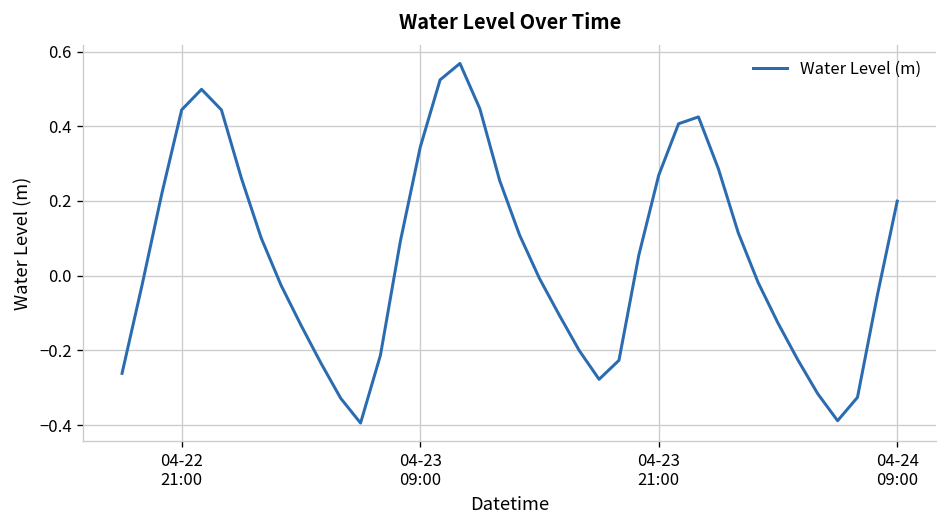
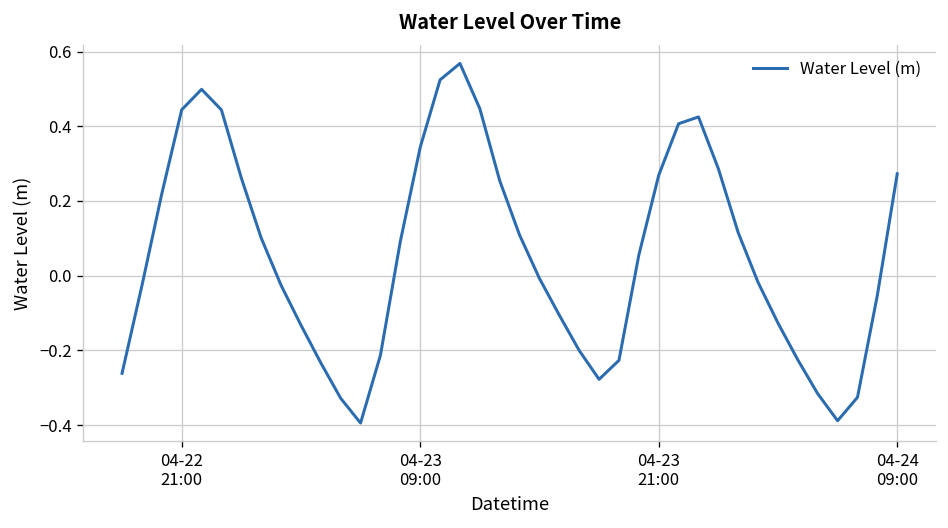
  {
    "04-22 21:00": 0.44,
    "04-23 09:00": 0.34,
    "04-23 21:00": 0.27,
-   "04-24 09:00": 0.20
+   "04-24 09:00": 0.27
  }
